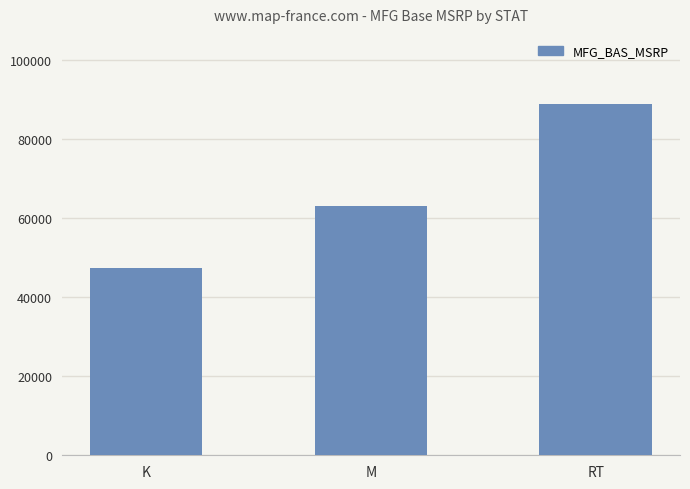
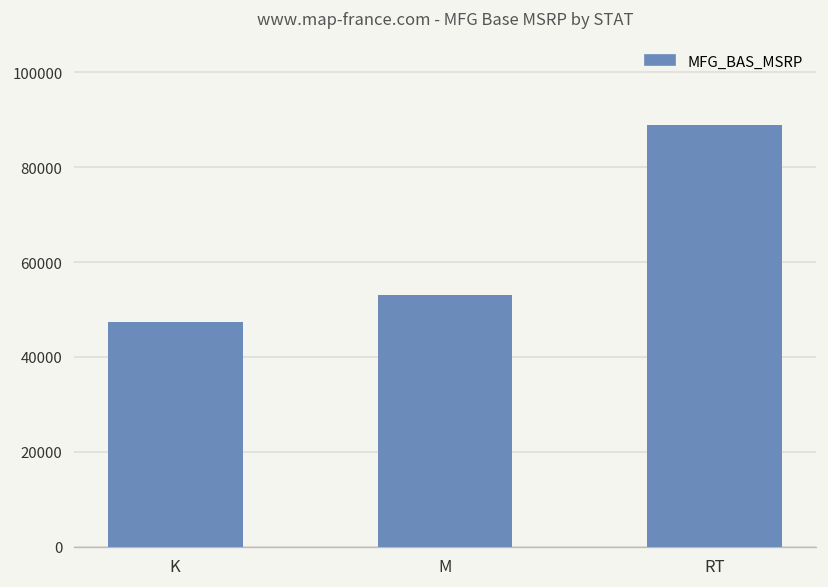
  {
    "K": 47000,
-   "M": 63000,
+   "M": 53000,
    "RT": 89000
  }
